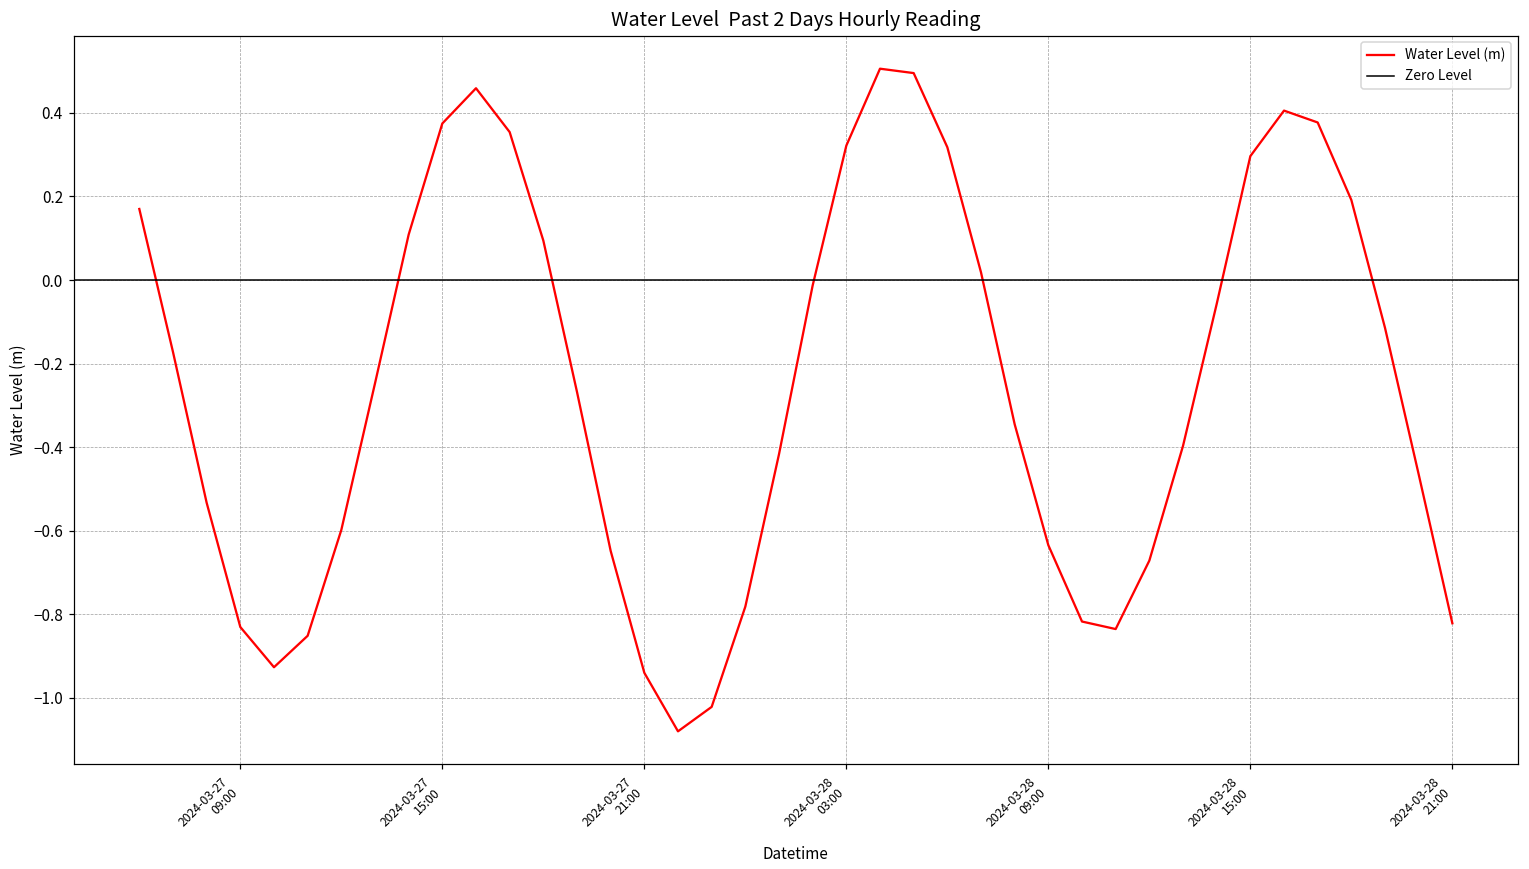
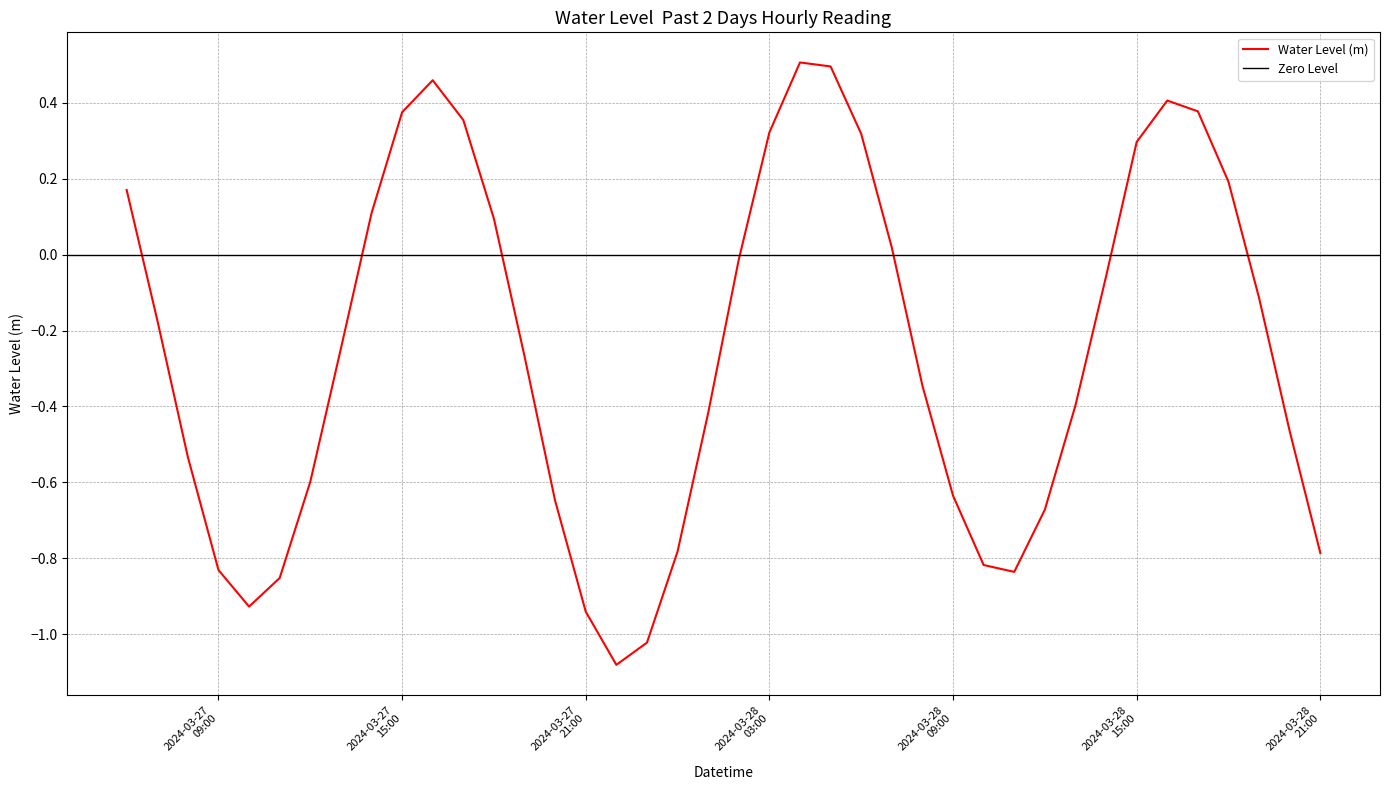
  {
    "2024-03-27 09:00": -0.83,
    "2024-03-27 15:00": 0.37,
    "2024-03-27 21:00": -0.94,
    "2024-03-28 03:00": 0.32,
    "2024-03-28 09:00": -0.63,
    "2024-03-28 15:00": 0.30,
-   "2024-03-28 21:00": -0.82
+   "2024-03-28 21:00": -0.79
  }
